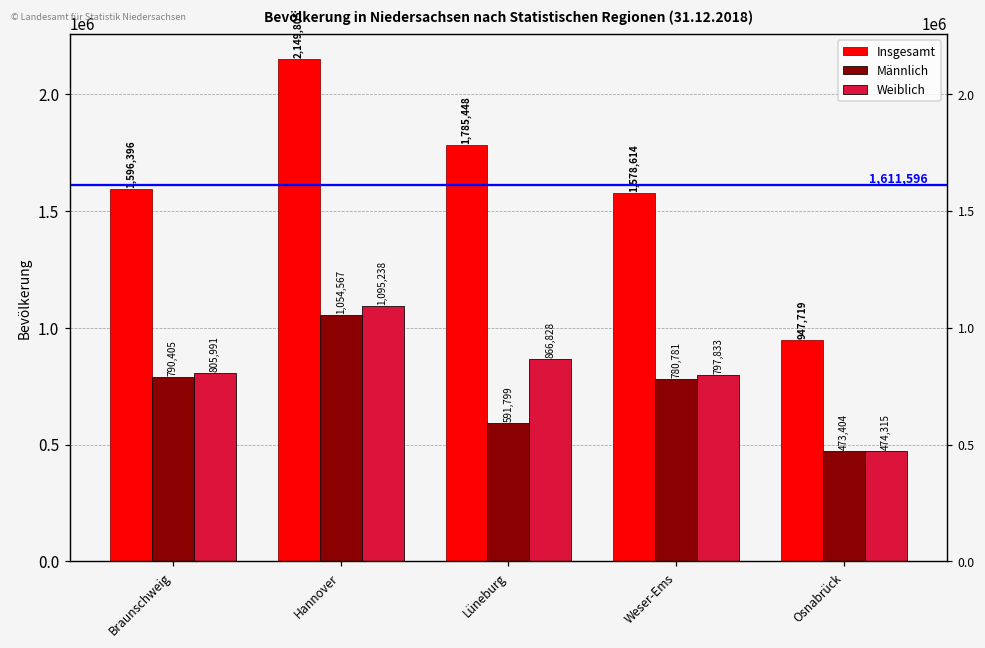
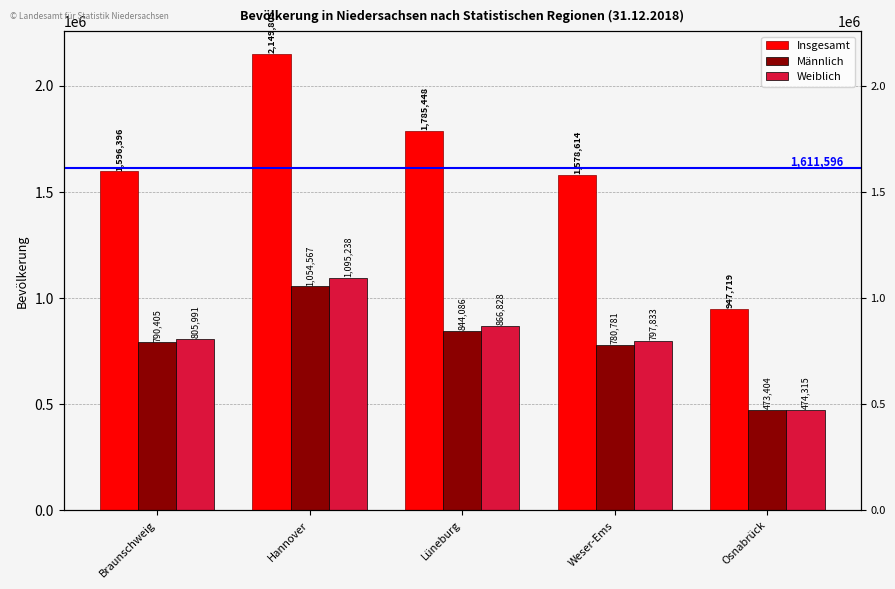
  {
    "Insgesamt": {
      "Braunschweig": "1,596,396",
      "Hannover": "2,149,805",
      "Lüneburg": "1,785,448",
      "Weser-Ems": "1,578,614",
      "Osnabrück": "947,719"
    },
    "Männlich": {
      "Braunschweig": "790,405",
      "Hannover": "1,054,567",
-     "Lüneburg": "591,799",
+     "Lüneburg": "844,086",
      "Weser-Ems": "780,781",
      "Osnabrück": "473,404"
    },
    "Weiblich": {
      "Braunschweig": "805,991",
      "Hannover": "1,095,238",
      "Lüneburg": "866,828",
      "Weser-Ems": "797,833",
      "Osnabrück": "474,315"
    }
  }
